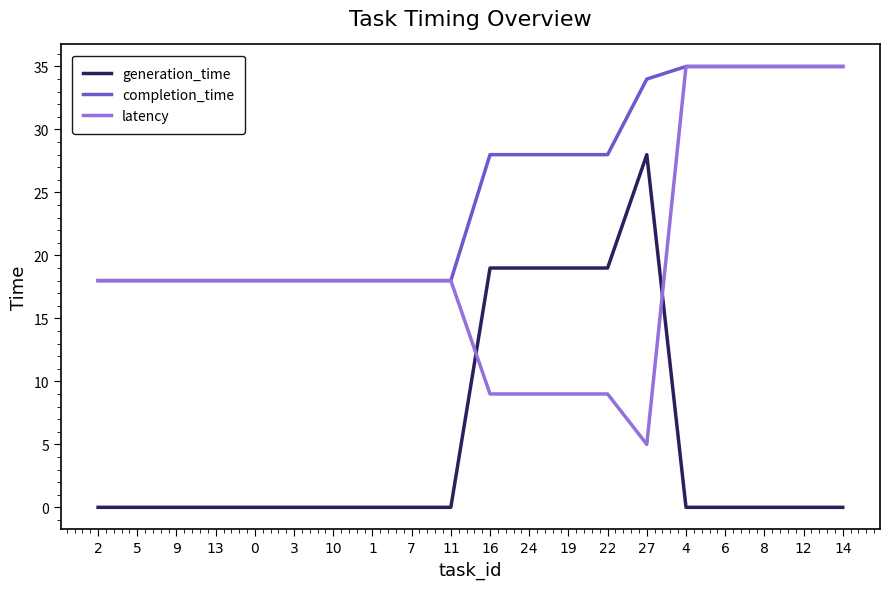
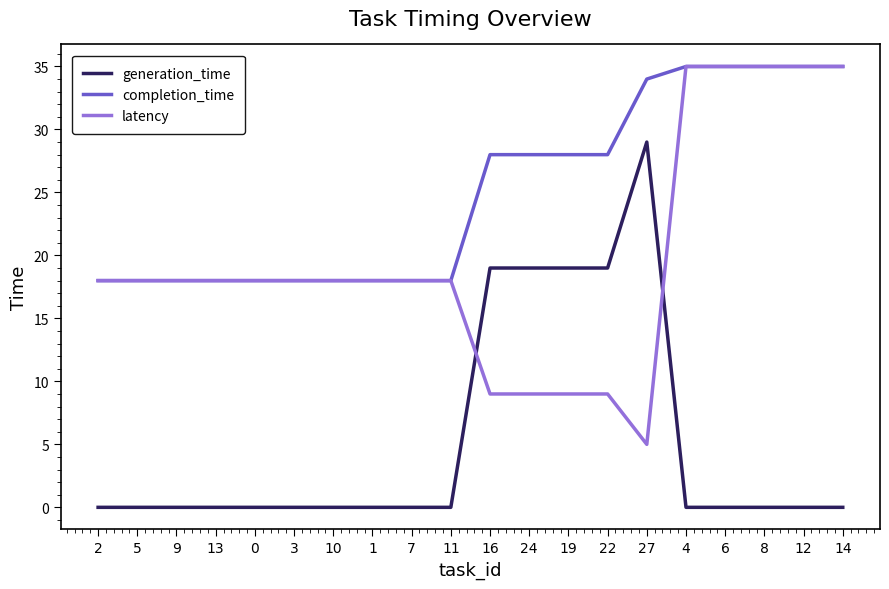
  {
    "generation_time": {
      "2": 0,
      "5": 0,
      "9": 0,
      "13": 0,
      "0": 0,
      "3": 0,
      "10": 0,
      "1": 0,
      "7": 0,
      "11": 0,
      "16": 19,
      "24": 19,
      "19": 19,
      "22": 19,
-     "27": 28,
+     "27": 29,
      "4": 0,
      "6": 0,
      "8": 0,
      "12": 0,
      "14": 0
    }
  }
